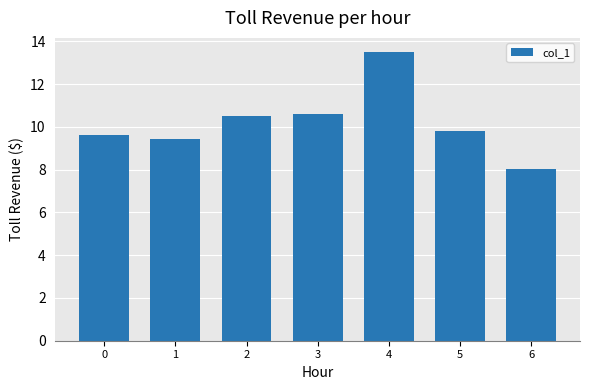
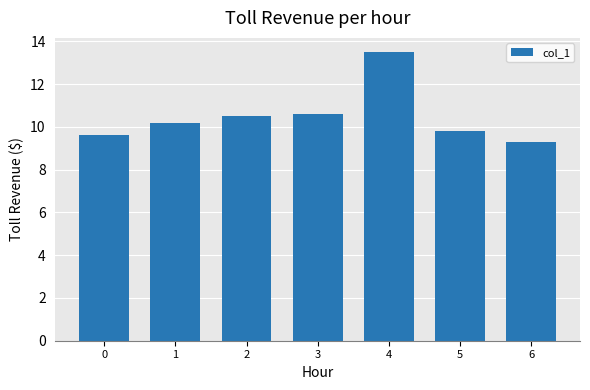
  {
    "0": 9.6,
-   "1": 9.4,
+   "1": 10.2,
    "2": 10.5,
    "3": 10.6,
    "4": 13.5,
    "5": 9.8,
-   "6": 8.0
+   "6": 9.3
  }
